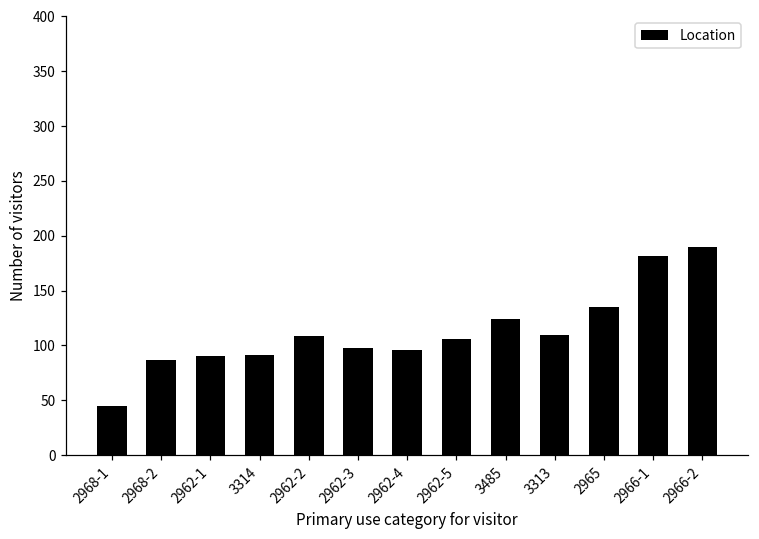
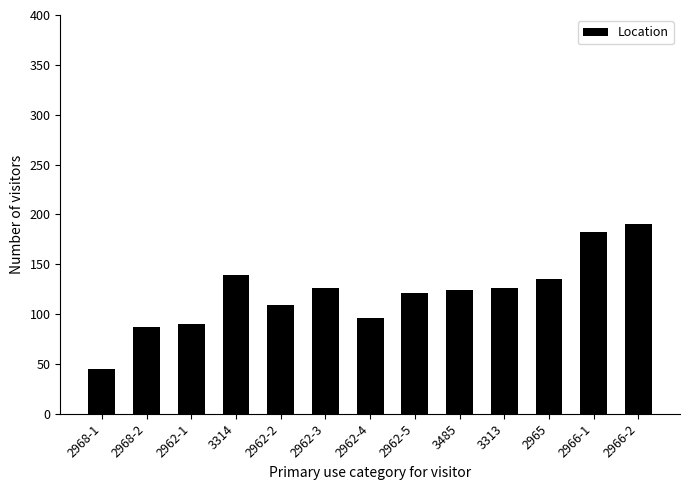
  {
    "2968-1": 50,
    "2968-2": 90,
    "2962-1": 90,
-   "3314": 90,
+   "3314": 140,
    "2962-2": 110,
-   "2962-3": 100,
+   "2962-3": 130,
    "2962-4": 100,
-   "2962-5": 110,
+   "2962-5": 120,
    "3485": 120,
-   "3313": 110,
+   "3313": 130,
    "2965": 140,
    "2966-1": 180,
    "2966-2": 190
  }
